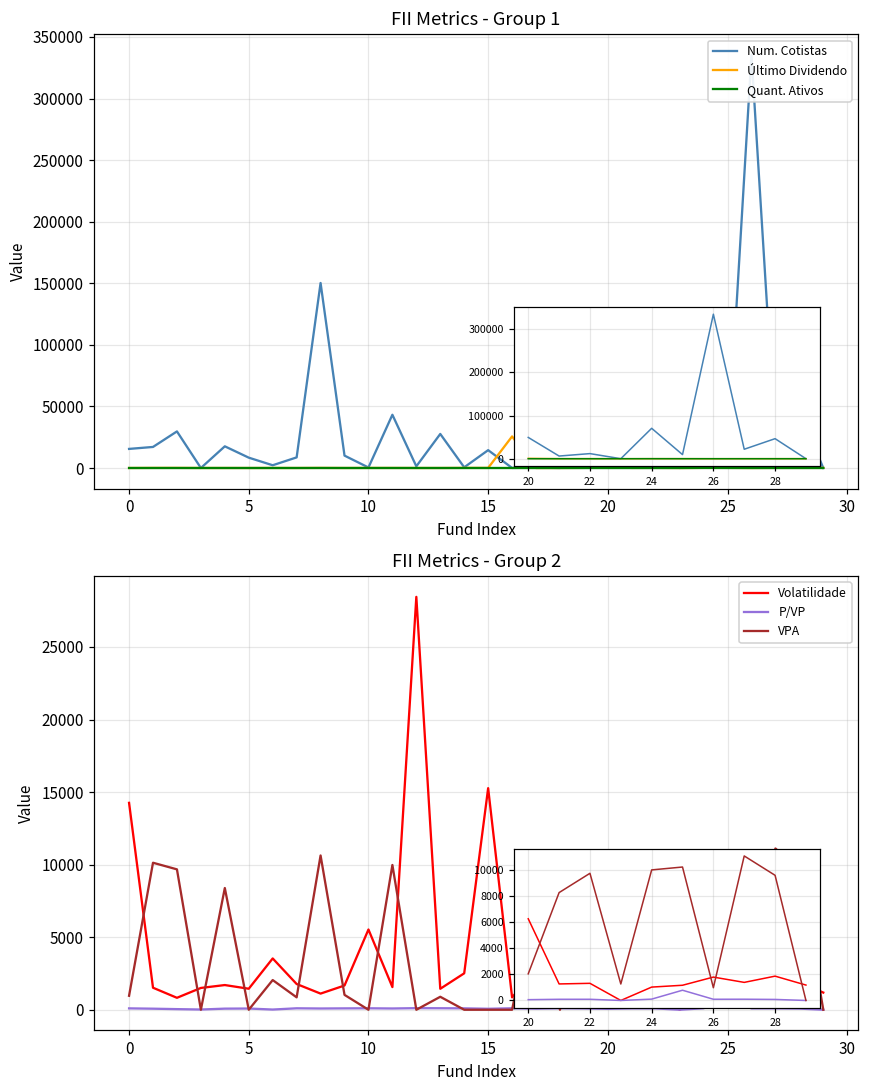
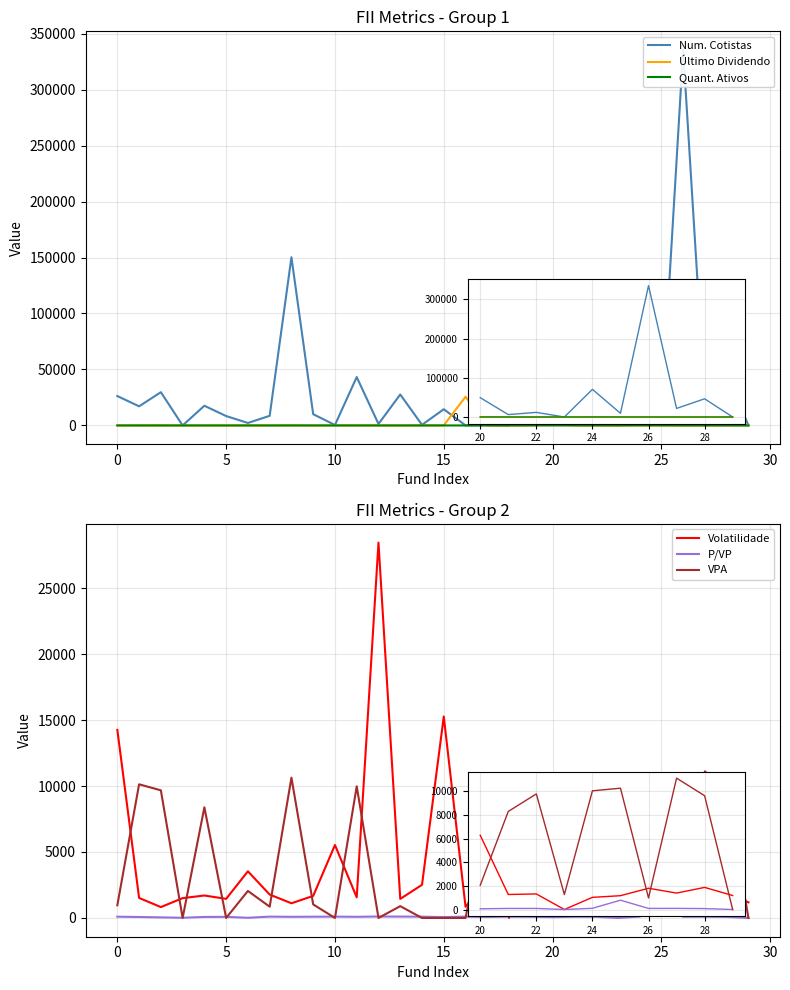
  {
    "FII Metrics - Group 1": {
      "Num. Cotistas": {
-       "0": 16000,
+       "0": 26000,
        "5": 8000,
        "15": 14000,
        "20": 49000,
        "25": 10000
      }
    },
    "FII Metrics - Group 2": {
      "Volatilidade": {
        "0": 14300,
        "5": 1400,
        "10": 5500,
        "15": 15300,
        "20": 6300,
        "25": 1200
      },
      "P/VP": {
        "0": 100,
        "20": 100,
        "25": 800
      },
      "VPA": {
        "0": 1000,
        "20": 2000,
        "25": 10300
      }
    }
  }
